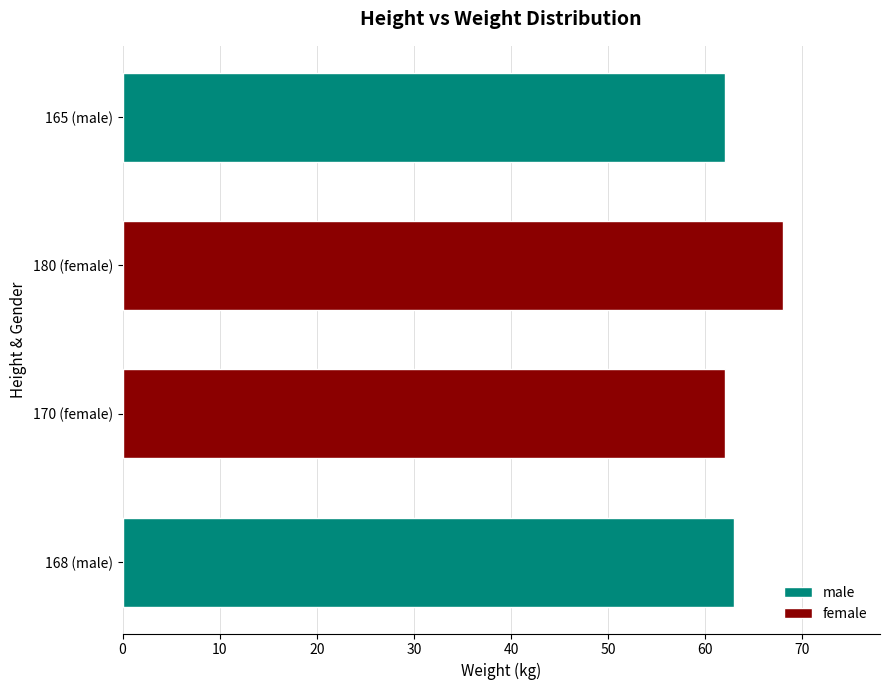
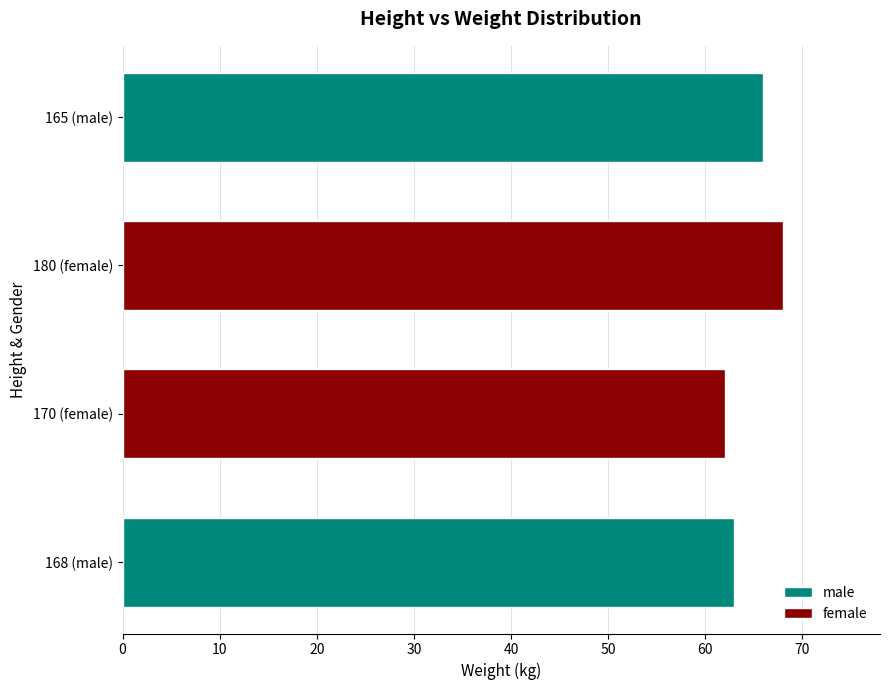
  {
-   "165 (male)": 62,
+   "165 (male)": 66,
    "180 (female)": 68,
    "170 (female)": 62
  }
